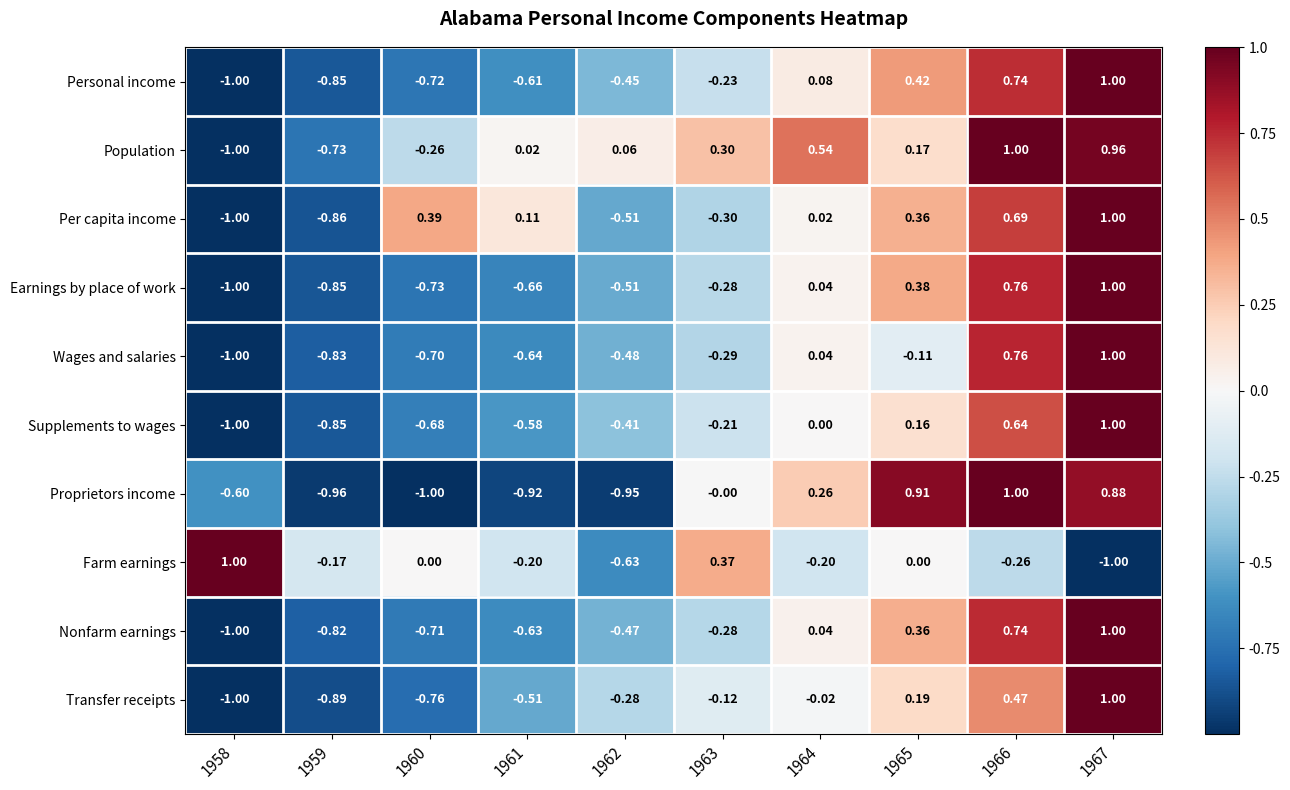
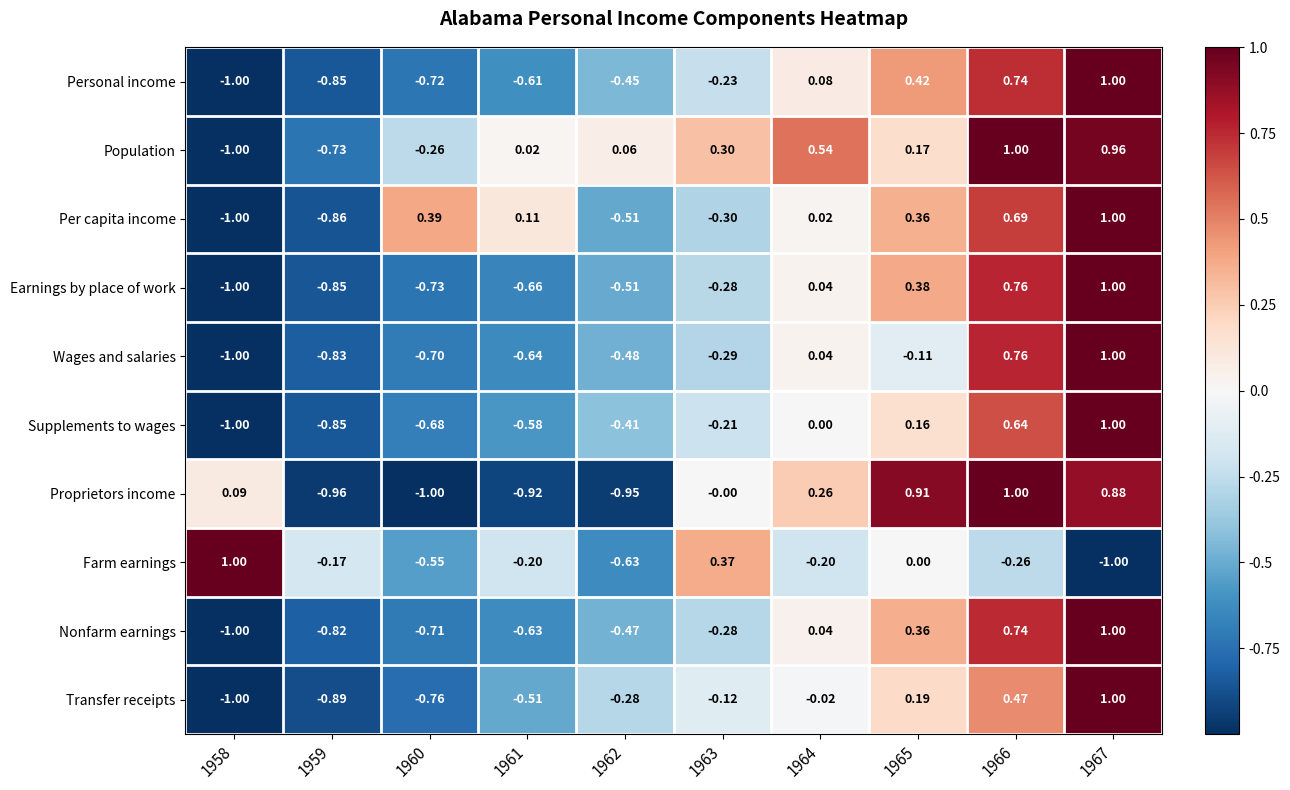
  {
    "Personal income": {
      "1958": -1.00,
      "1959": -0.85,
      "1960": -0.72,
      "1961": -0.61,
      "1962": -0.45,
      "1963": -0.23,
      "1964": 0.08,
      "1965": 0.42,
      "1966": 0.74,
      "1967": 1.00
    },
    "Population": {
      "1958": -1.00,
      "1959": -0.73,
      "1960": -0.26,
      "1961": 0.02,
      "1962": 0.06,
      "1963": 0.30,
      "1964": 0.54,
      "1965": 0.17,
      "1966": 1.00,
      "1967": 0.96
    },
    "Per capita income": {
      "1958": -1.00,
      "1959": -0.86,
      "1960": 0.39,
      "1961": 0.11,
      "1962": -0.51,
      "1963": -0.30,
      "1964": 0.02,
      "1965": 0.36,
      "1966": 0.69,
      "1967": 1.00
    },
    "Earnings by place of work": {
      "1958": -1.00,
      "1959": -0.85,
      "1960": -0.73,
      "1961": -0.66,
      "1962": -0.51,
      "1963": -0.28,
      "1964": 0.04,
      "1965": 0.38,
      "1966": 0.76,
      "1967": 1.00
    },
    "Wages and salaries": {
      "1958": -1.00,
      "1959": -0.83,
      "1960": -0.70,
      "1961": -0.64,
      "1962": -0.48,
      "1963": -0.29,
      "1964": 0.04,
      "1965": -0.11,
      "1966": 0.76,
      "1967": 1.00
    },
    "Supplements to wages": {
      "1958": -1.00,
      "1959": -0.85,
      "1960": -0.68,
      "1961": -0.58,
      "1962": -0.41,
      "1963": -0.21,
      "1964": 0.00,
      "1965": 0.16,
      "1966": 0.64,
      "1967": 1.00
    },
    "Proprietors income": {
-     "1958": -0.60,
+     "1958": 0.09,
      "1959": -0.96,
      "1960": -1.00,
      "1961": -0.92,
      "1962": -0.95,
      "1963": -0.00,
      "1964": 0.26,
      "1965": 0.91,
      "1966": 1.00,
      "1967": 0.88
    },
    "Farm earnings": {
      "1958": 1.00,
      "1959": -0.17,
-     "1960": 0.00,
+     "1960": -0.55,
      "1961": -0.20,
      "1962": -0.63,
      "1963": 0.37,
      "1964": -0.20,
      "1965": 0.00,
      "1966": -0.26,
      "1967": -1.00
    },
    "Nonfarm earnings": {
      "1958": -1.00,
      "1959": -0.82,
      "1960": -0.71,
      "1961": -0.63,
      "1962": -0.47,
      "1963": -0.28,
      "1964": 0.04,
      "1965": 0.36,
      "1966": 0.74,
      "1967": 1.00
    },
    "Transfer receipts": {
      "1958": -1.00,
      "1959": -0.89,
      "1960": -0.76,
      "1961": -0.51,
      "1962": -0.28,
      "1963": -0.12,
      "1964": -0.02,
      "1965": 0.19,
      "1966": 0.47,
      "1967": 1.00
    }
  }
